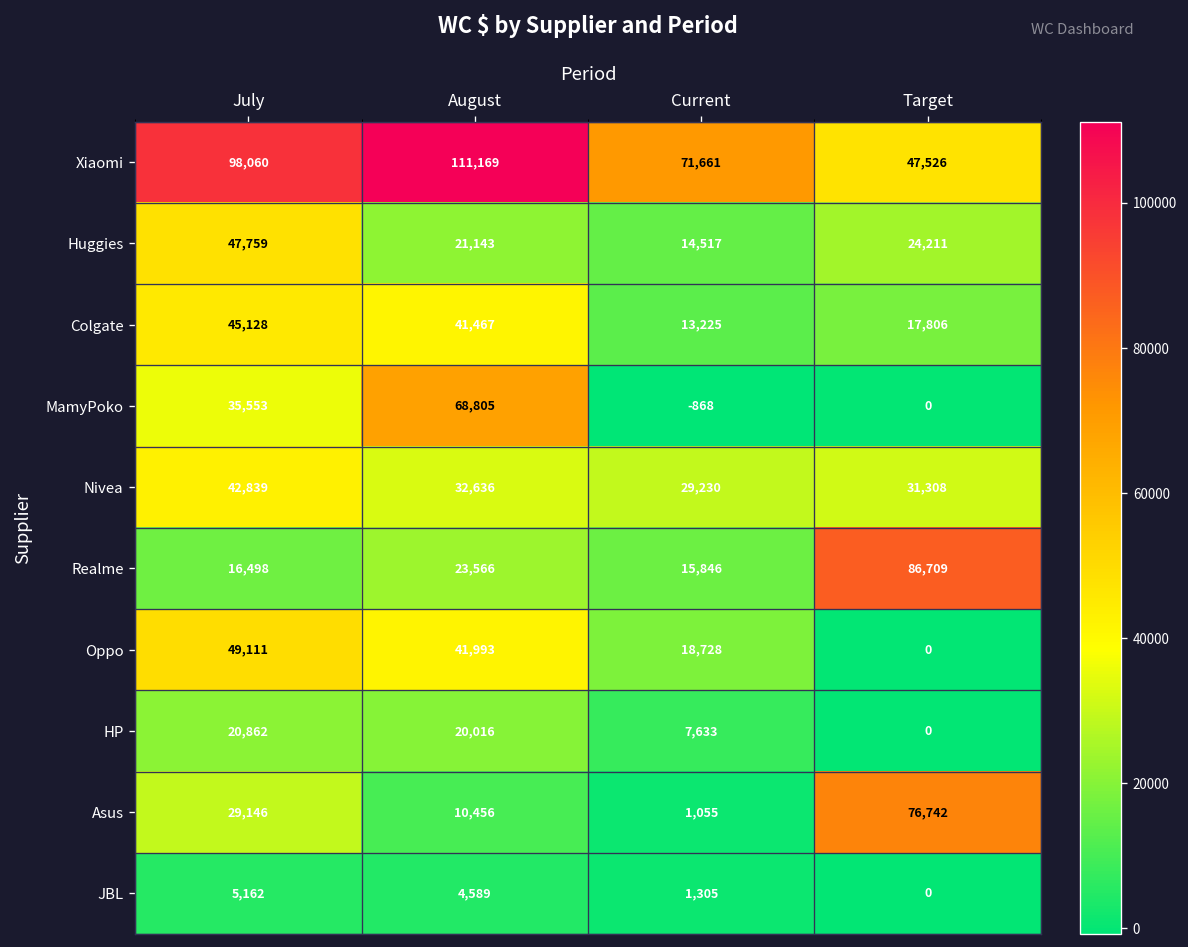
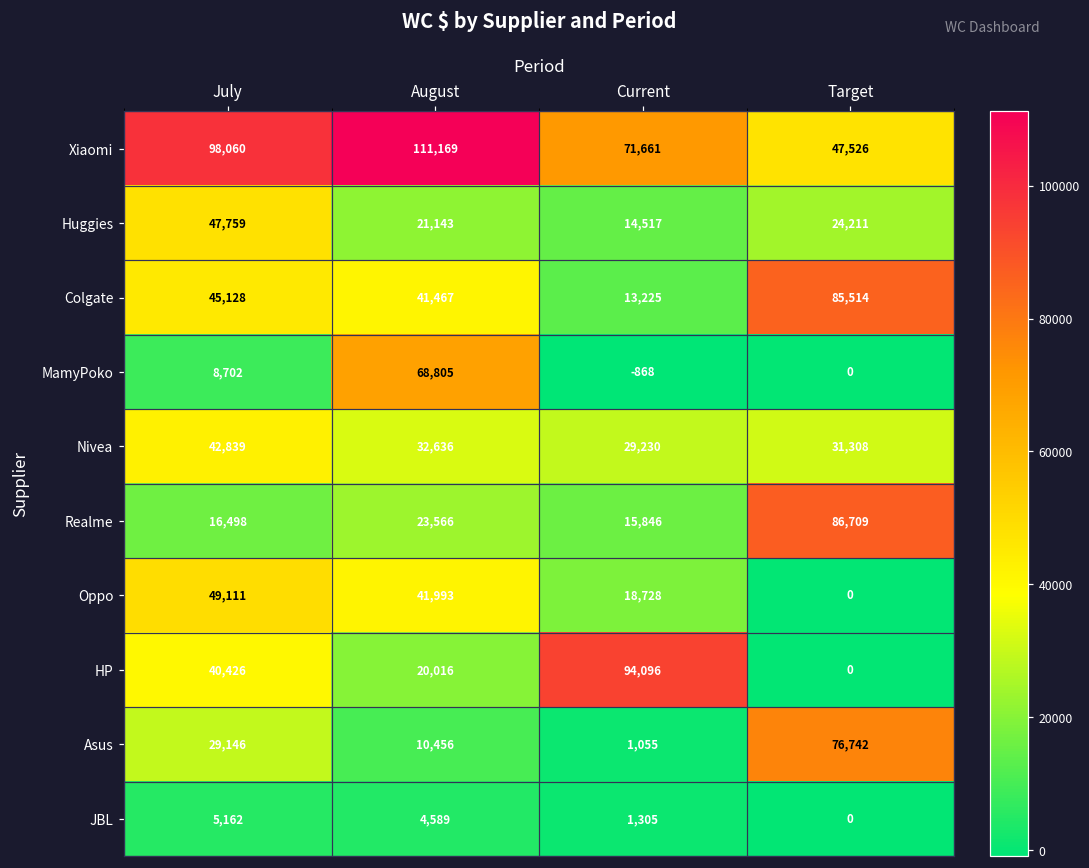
  {
    "Xiaomi": {
      "July": "98,060",
      "August": "111,169",
      "Current": "71,661",
      "Target": "47,526"
    },
    "Huggies": {
      "July": "47,759",
      "August": "21,143",
      "Current": "14,517",
      "Target": "24,211"
    },
    "Colgate": {
      "July": "45,128",
      "August": "41,467",
      "Current": "13,225",
-     "Target": "17,806"
+     "Target": "85,514"
    },
    "MamyPoko": {
-     "July": "35,553",
+     "July": "8,702",
      "August": "68,805",
      "Current": "-868",
      "Target": "0"
    },
    "Nivea": {
      "July": "42,839",
      "August": "32,636",
      "Current": "29,230",
      "Target": "31,308"
    },
    "Realme": {
      "July": "16,498",
      "August": "23,566",
      "Current": "15,846",
      "Target": "86,709"
    },
    "Oppo": {
      "July": "49,111",
      "August": "41,993",
      "Current": "18,728",
      "Target": "0"
    },
    "HP": {
-     "July": "20,862",
+     "July": "40,426",
      "August": "20,016",
-     "Current": "7,633",
+     "Current": "94,096",
      "Target": "0"
    },
    "Asus": {
      "July": "29,146",
      "August": "10,456",
      "Current": "1,055",
      "Target": "76,742"
    },
    "JBL": {
      "July": "5,162",
      "August": "4,589",
      "Current": "1,305",
      "Target": "0"
    }
  }
